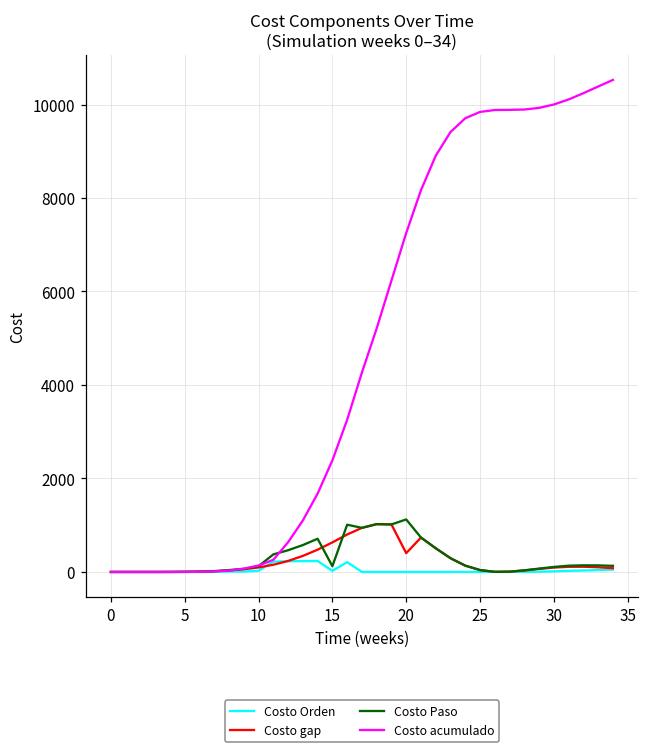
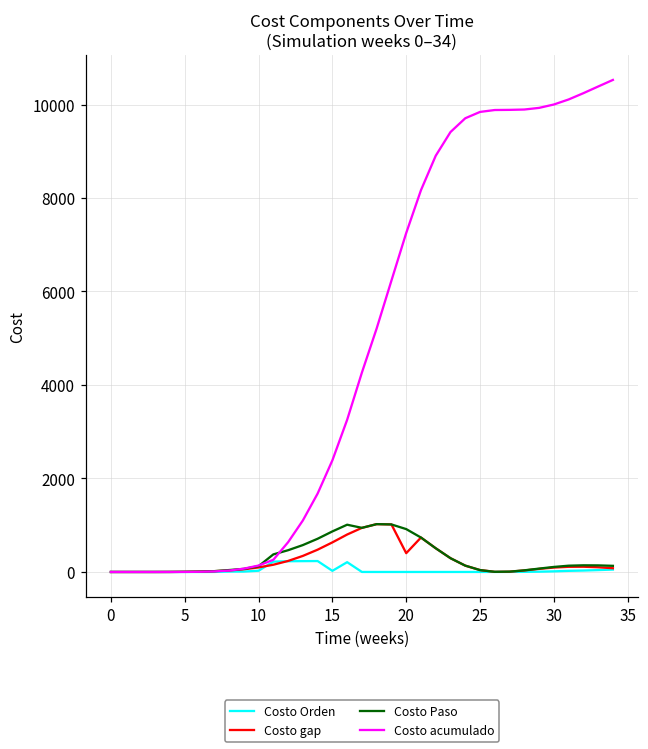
  {
    "Costo Orden": {
      "10": 0,
      "15": 0,
      "20": 0,
      "30": 0
    },
    "Costo gap": {
      "15": 600,
      "20": 400
    },
    "Costo Paso": {
-     "15": 100,
-     "20": 1100
+     "15": 900,
+     "20": 900
    },
    "Costo acumulado": {
      "15": 2400,
      "20": 7300,
      "25": 9800,
      "30": 10000
    }
  }
